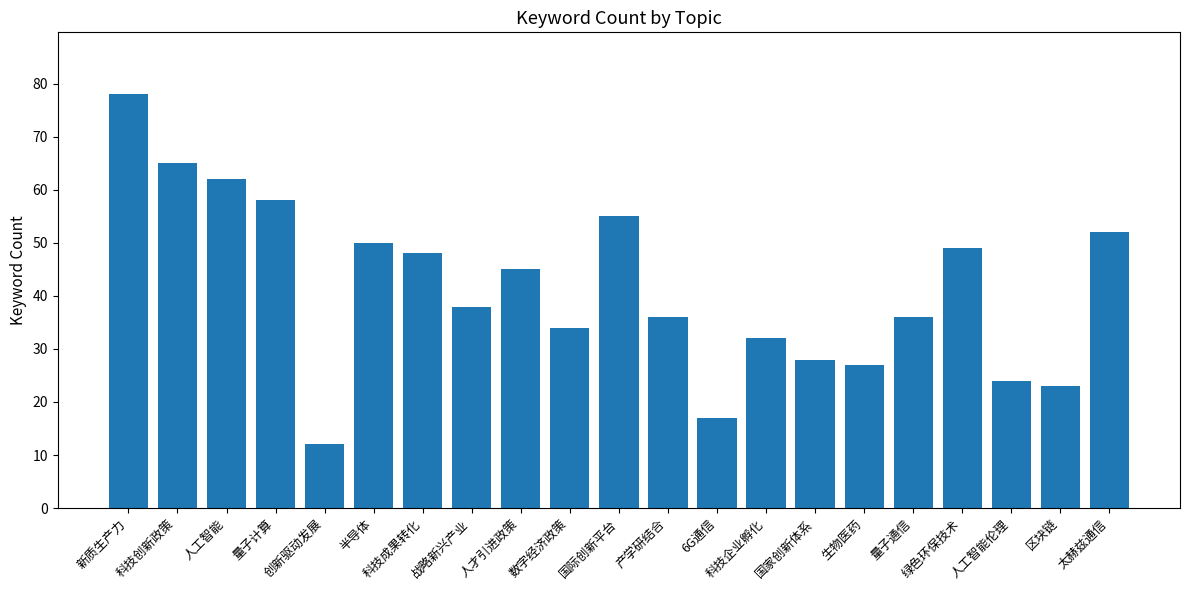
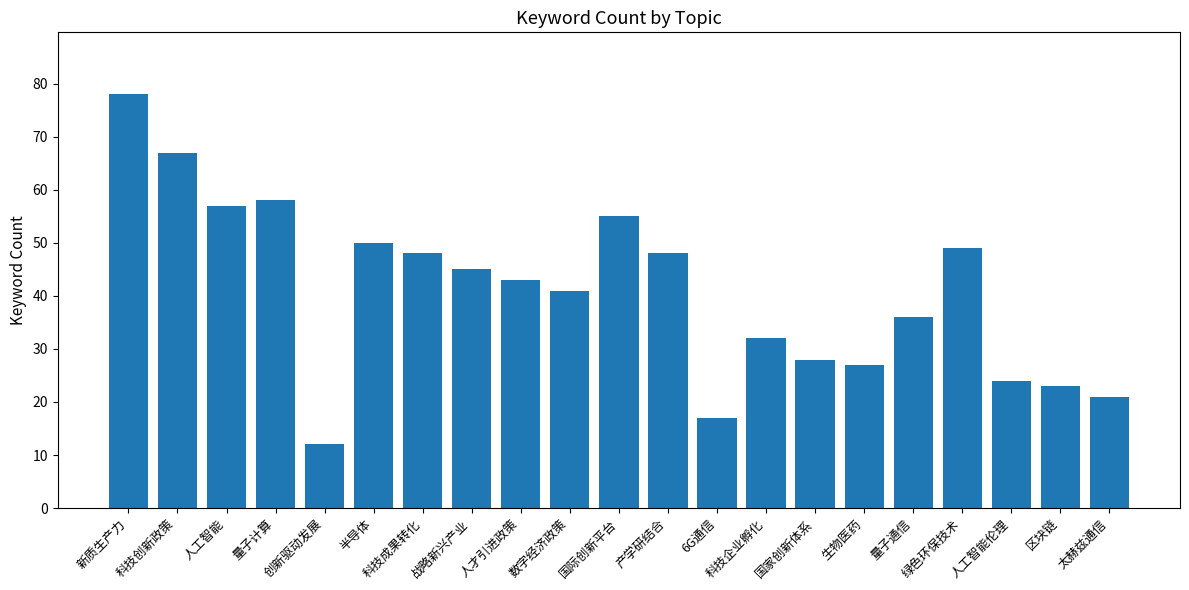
  {
    "新质生产力": 78,
-   "科技创新政策": 65,
-   "人工智能": 62,
+   "科技创新政策": 67,
+   "人工智能": 57,
    "量子计算": 58,
    "创新驱动发展": 12,
    "半导体": 50,
    "科技成果转化": 48,
-   "战略新兴产业": 38,
-   "人才引进政策": 45,
-   "数字经济政策": 34,
+   "战略新兴产业": 45,
+   "人才引进政策": 43,
+   "数字经济政策": 41,
    "国际创新平台": 55,
-   "产学研结合": 36,
+   "产学研结合": 48,
    "6G通信": 17,
    "科技企业孵化": 32,
    "国家创新体系": 28,
    "生物医药": 27,
    "量子通信": 36,
    "绿色环保技术": 49,
    "人工智能伦理": 24,
    "区块链": 23,
-   "太赫兹通信": 52
+   "太赫兹通信": 21
  }
